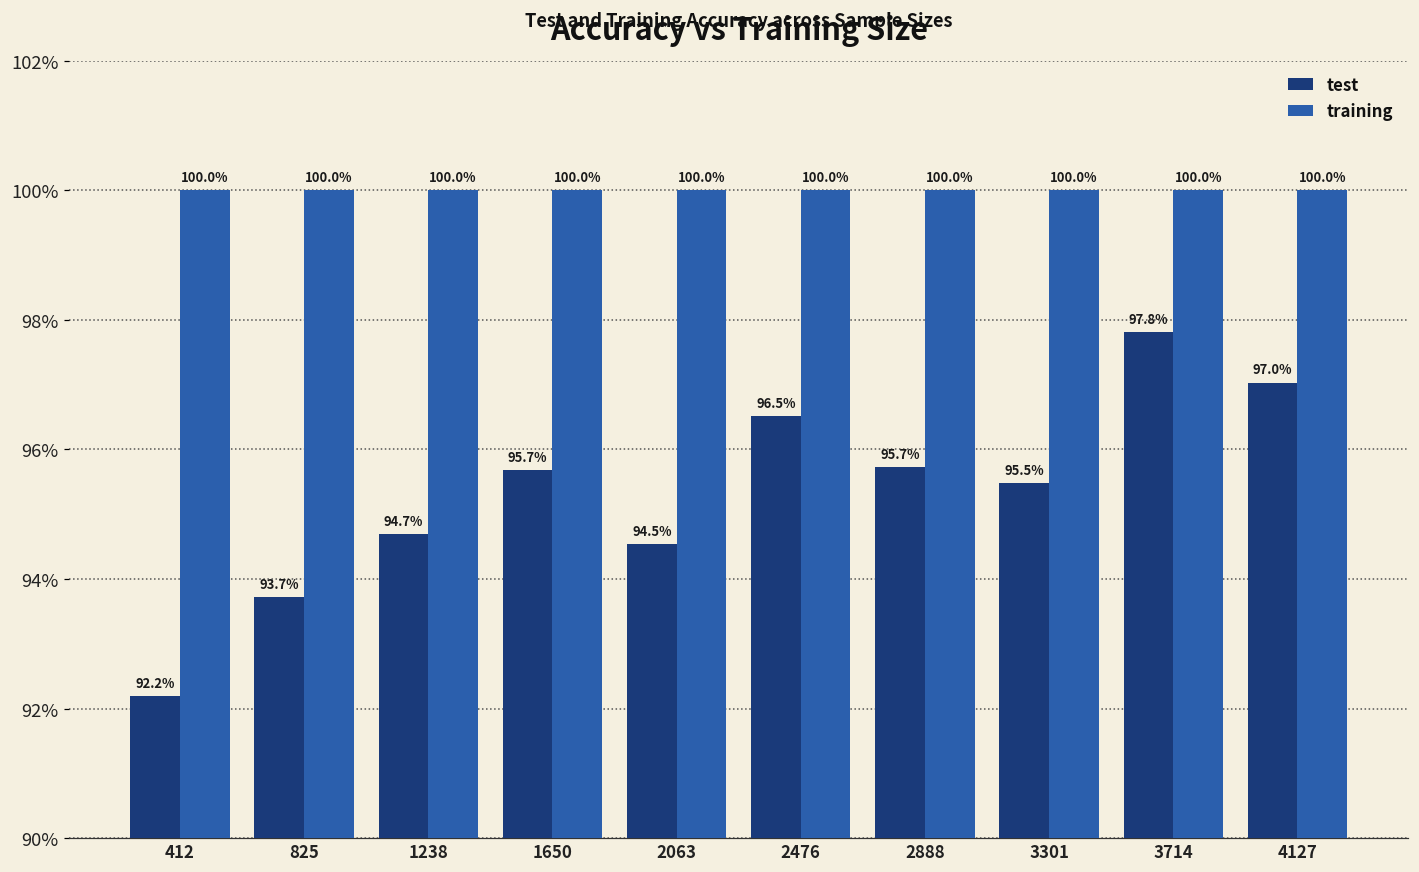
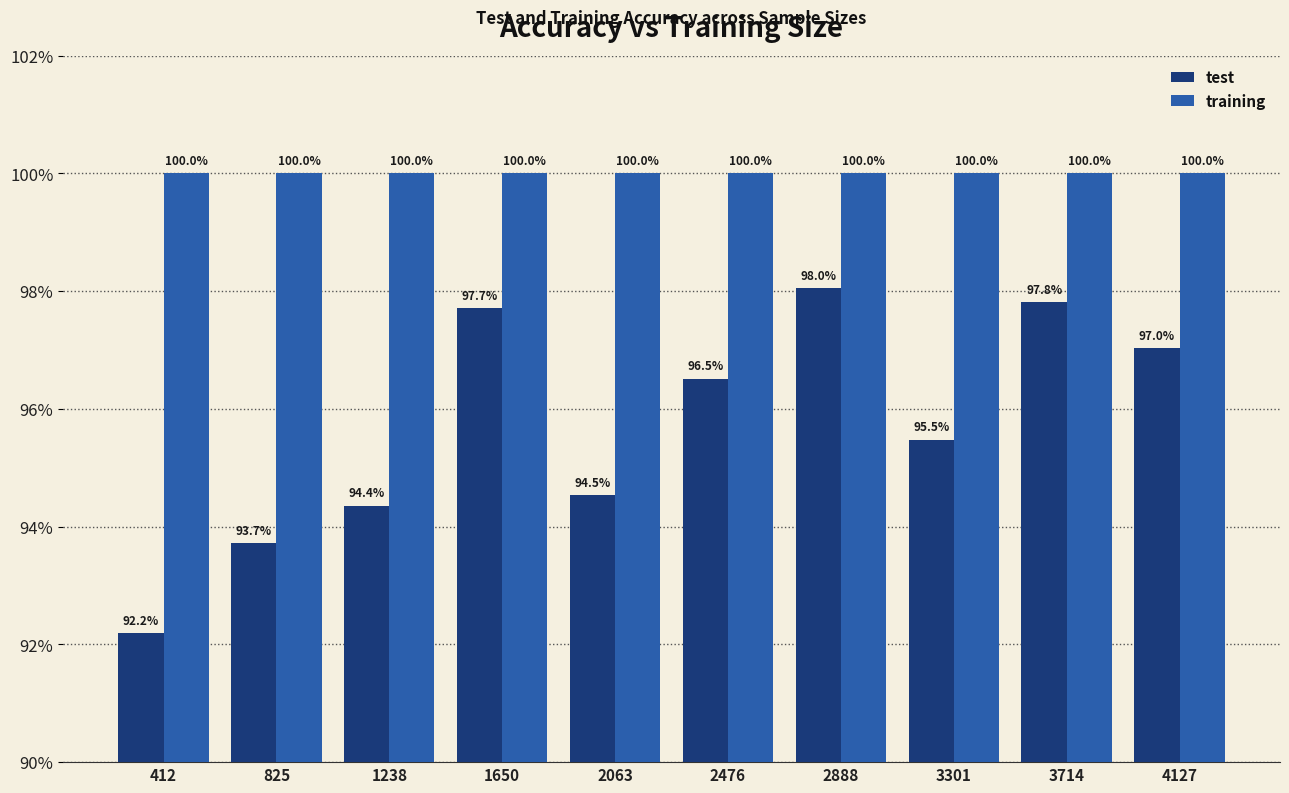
  {
    "test": {
      "412": "92.2%",
      "825": "93.7%",
-     "1238": "94.7%",
-     "1650": "95.7%",
+     "1238": "94.4%",
+     "1650": "97.7%",
      "2063": "94.5%",
      "2476": "96.5%",
-     "2888": "95.7%",
+     "2888": "98.0%",
      "3301": "95.5%",
      "3714": "97.8%",
      "4127": "97.0%"
    },
    "training": {
      "412": "100.0%",
      "825": "100.0%",
      "1238": "100.0%",
      "1650": "100.0%",
      "2063": "100.0%",
      "2476": "100.0%",
      "2888": "100.0%",
      "3301": "100.0%",
      "3714": "100.0%",
      "4127": "100.0%"
    }
  }
